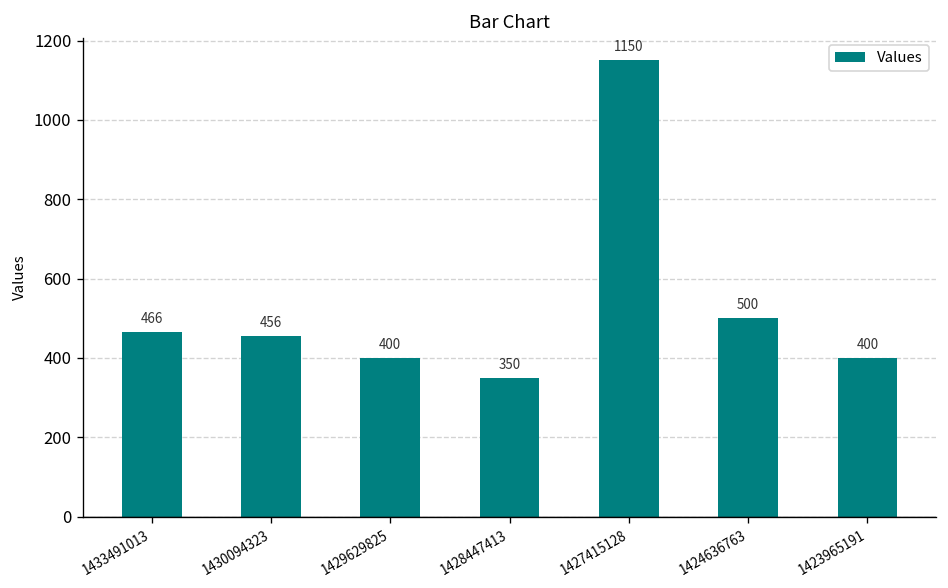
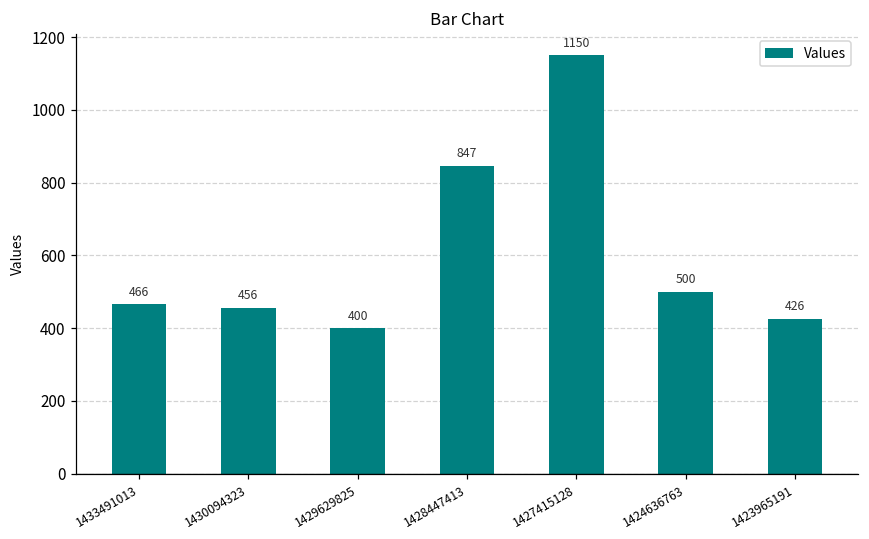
  {
    "1433491013": 466,
    "1430094323": 456,
    "1429629825": 400,
-   "1428447413": 350,
+   "1428447413": 847,
    "1427415128": 1150,
    "1424636763": 500,
-   "1423965191": 400
+   "1423965191": 426
  }
